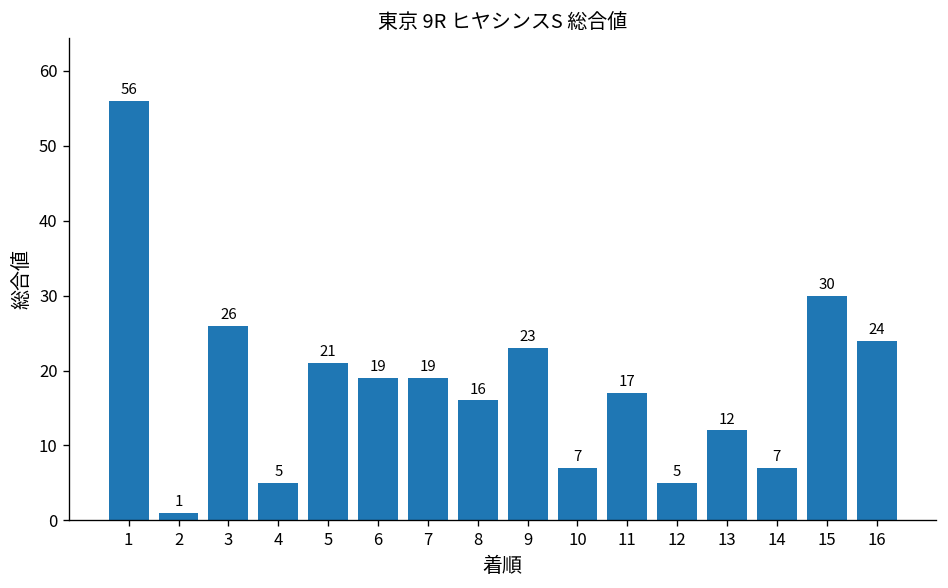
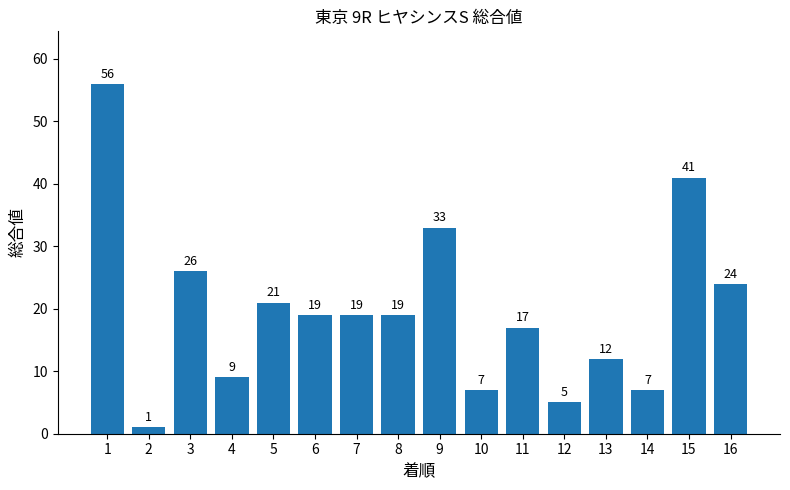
  {
    "1": 56,
    "2": 1,
    "3": 26,
-   "4": 5,
+   "4": 9,
    "5": 21,
    "6": 19,
    "7": 19,
-   "8": 16,
-   "9": 23,
+   "8": 19,
+   "9": 33,
    "10": 7,
    "11": 17,
    "12": 5,
    "13": 12,
    "14": 7,
-   "15": 30,
+   "15": 41,
    "16": 24
  }
